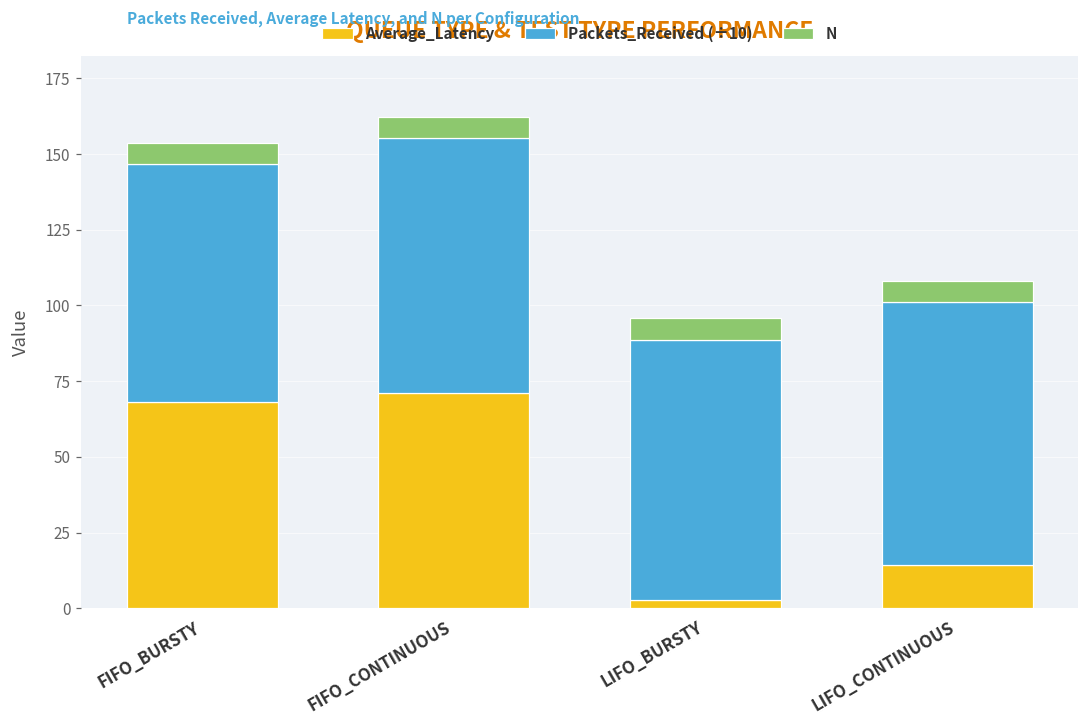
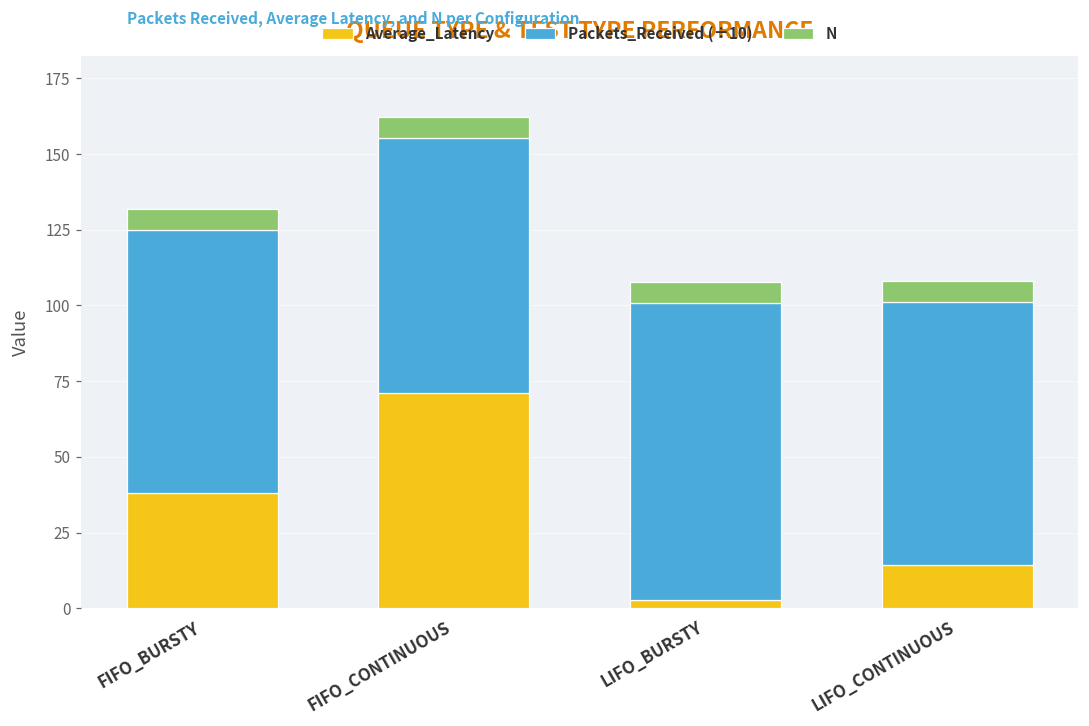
  {
    "Average_Latency": {
-     "FIFO_BURSTY": 68,
+     "FIFO_BURSTY": 38,
      "FIFO_CONTINUOUS": 71,
      "LIFO_BURSTY": 3,
      "LIFO_CONTINUOUS": 14
    },
    "Packets_Received (÷10)": {
-     "FIFO_BURSTY": 79,
+     "FIFO_BURSTY": 87,
      "FIFO_CONTINUOUS": 84,
-     "LIFO_BURSTY": 86,
+     "LIFO_BURSTY": 98,
      "LIFO_CONTINUOUS": 87
    },
    "N": {
      "FIFO_BURSTY": 7,
      "FIFO_CONTINUOUS": 7,
      "LIFO_BURSTY": 7,
      "LIFO_CONTINUOUS": 7
    }
  }
